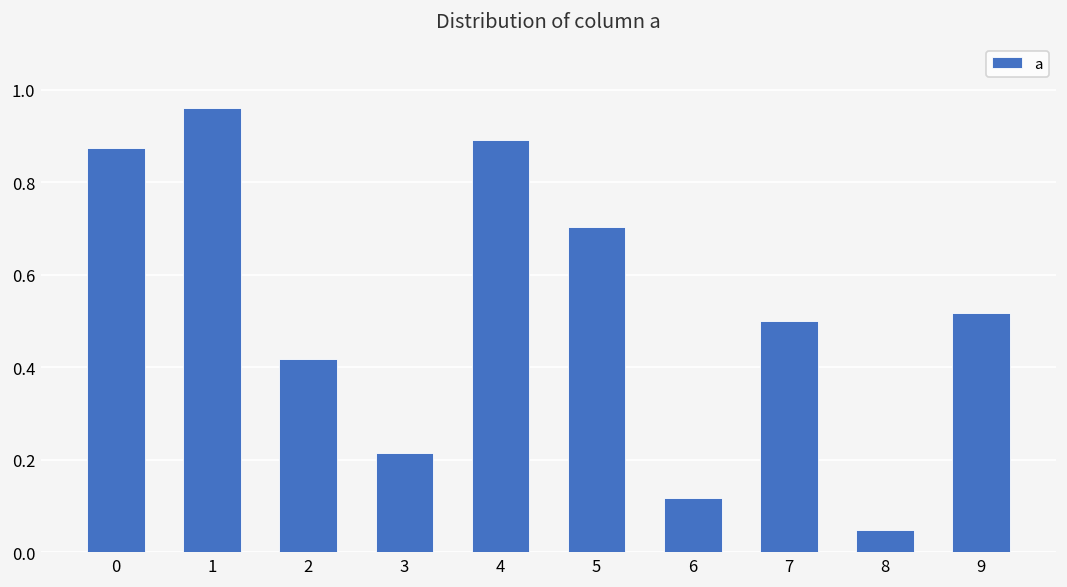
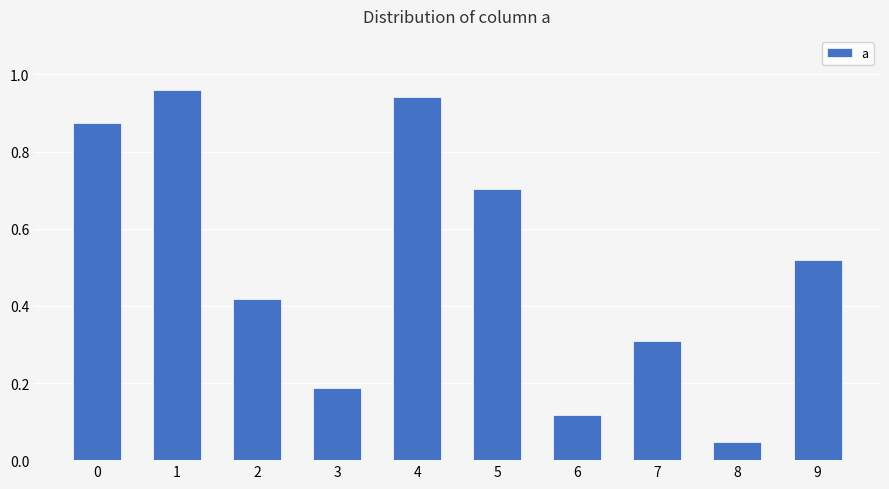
  {
    "0": 0.87,
    "1": 0.96,
    "2": 0.42,
-   "3": 0.21,
-   "4": 0.89,
+   "3": 0.19,
+   "4": 0.94,
    "5": 0.70,
    "6": 0.12,
-   "7": 0.50,
+   "7": 0.31,
    "8": 0.05,
    "9": 0.52
  }
